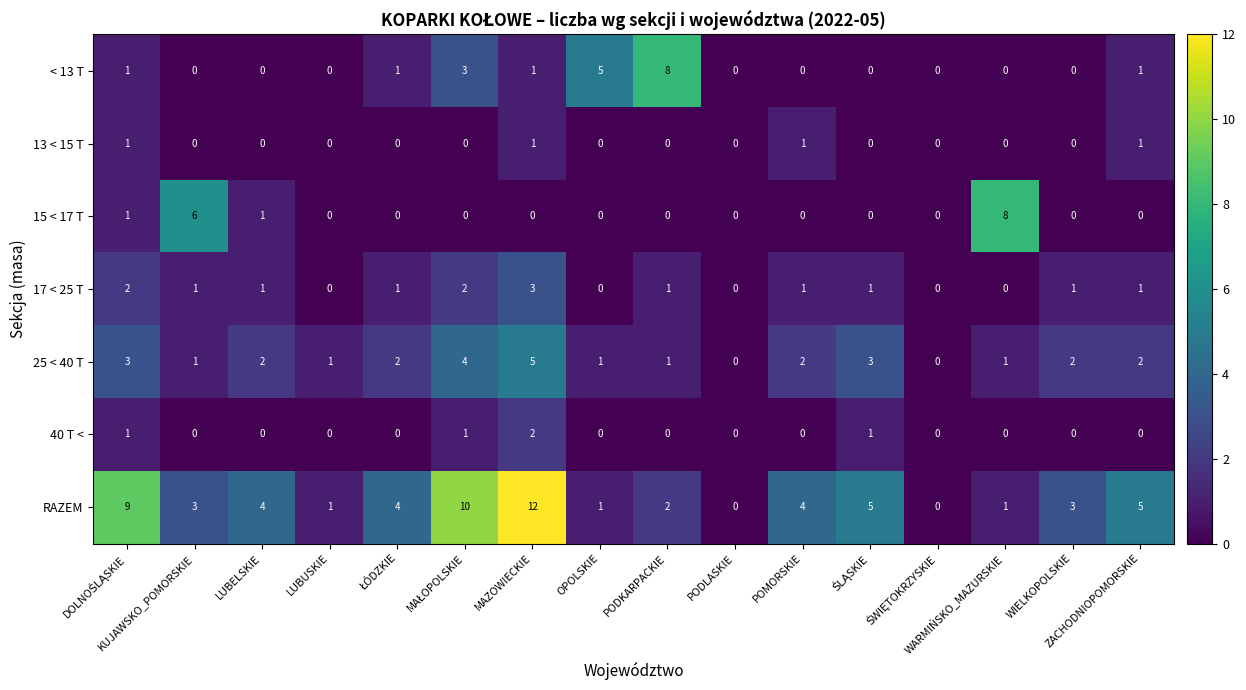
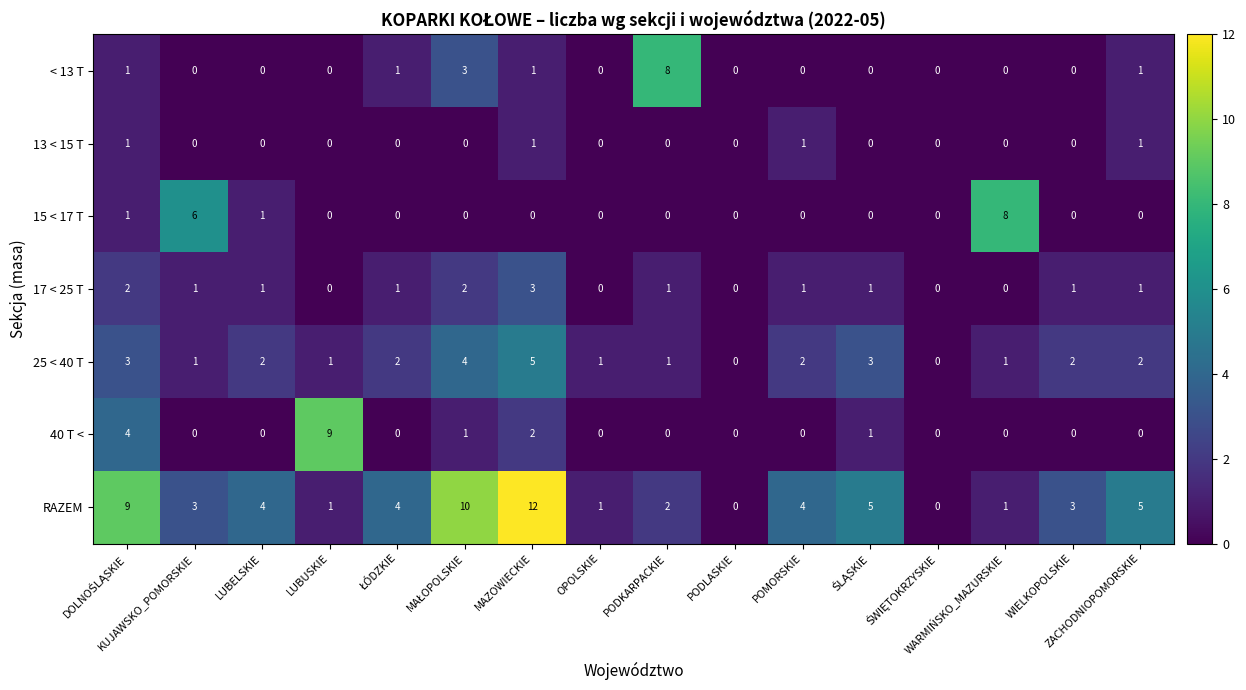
  {
    "< 13 T": {
      "DOLNOŚLĄSKIE": 1,
      "KUJAWSKO_POMORSKIE": 0,
      "LUBELSKIE": 0,
      "LUBUSKIE": 0,
      "ŁÓDZKIE": 1,
      "MAŁOPOLSKIE": 3,
      "MAZOWIECKIE": 1,
-     "OPOLSKIE": 5,
+     "OPOLSKIE": 0,
      "PODKARPACKIE": 8,
      "PODLASKIE": 0,
      "POMORSKIE": 0,
      "ŚLĄSKIE": 0,
      "ŚWIĘTOKRZYSKIE": 0,
      "WARMIŃSKO_MAZURSKIE": 0,
      "WIELKOPOLSKIE": 0,
      "ZACHODNIOPOMORSKIE": 1
    },
    "13 < 15 T": {
      "DOLNOŚLĄSKIE": 1,
      "KUJAWSKO_POMORSKIE": 0,
      "LUBELSKIE": 0,
      "LUBUSKIE": 0,
      "ŁÓDZKIE": 0,
      "MAŁOPOLSKIE": 0,
      "MAZOWIECKIE": 1,
      "OPOLSKIE": 0,
      "PODKARPACKIE": 0,
      "PODLASKIE": 0,
      "POMORSKIE": 1,
      "ŚLĄSKIE": 0,
      "ŚWIĘTOKRZYSKIE": 0,
      "WARMIŃSKO_MAZURSKIE": 0,
      "WIELKOPOLSKIE": 0,
      "ZACHODNIOPOMORSKIE": 1
    },
    "15 < 17 T": {
      "DOLNOŚLĄSKIE": 1,
      "KUJAWSKO_POMORSKIE": 6,
      "LUBELSKIE": 1,
      "LUBUSKIE": 0,
      "ŁÓDZKIE": 0,
      "MAŁOPOLSKIE": 0,
      "MAZOWIECKIE": 0,
      "OPOLSKIE": 0,
      "PODKARPACKIE": 0,
      "PODLASKIE": 0,
      "POMORSKIE": 0,
      "ŚLĄSKIE": 0,
      "ŚWIĘTOKRZYSKIE": 0,
      "WARMIŃSKO_MAZURSKIE": 8,
      "WIELKOPOLSKIE": 0,
      "ZACHODNIOPOMORSKIE": 0
    },
    "17 < 25 T": {
      "DOLNOŚLĄSKIE": 2,
      "KUJAWSKO_POMORSKIE": 1,
      "LUBELSKIE": 1,
      "LUBUSKIE": 0,
      "ŁÓDZKIE": 1,
      "MAŁOPOLSKIE": 2,
      "MAZOWIECKIE": 3,
      "OPOLSKIE": 0,
      "PODKARPACKIE": 1,
      "PODLASKIE": 0,
      "POMORSKIE": 1,
      "ŚLĄSKIE": 1,
      "ŚWIĘTOKRZYSKIE": 0,
      "WARMIŃSKO_MAZURSKIE": 0,
      "WIELKOPOLSKIE": 1,
      "ZACHODNIOPOMORSKIE": 1
    },
    "25 < 40 T": {
      "DOLNOŚLĄSKIE": 3,
      "KUJAWSKO_POMORSKIE": 1,
      "LUBELSKIE": 2,
      "LUBUSKIE": 1,
      "ŁÓDZKIE": 2,
      "MAŁOPOLSKIE": 4,
      "MAZOWIECKIE": 5,
      "OPOLSKIE": 1,
      "PODKARPACKIE": 1,
      "PODLASKIE": 0,
      "POMORSKIE": 2,
      "ŚLĄSKIE": 3,
      "ŚWIĘTOKRZYSKIE": 0,
      "WARMIŃSKO_MAZURSKIE": 1,
      "WIELKOPOLSKIE": 2,
      "ZACHODNIOPOMORSKIE": 2
    },
    "40 T <": {
-     "DOLNOŚLĄSKIE": 1,
+     "DOLNOŚLĄSKIE": 4,
      "KUJAWSKO_POMORSKIE": 0,
      "LUBELSKIE": 0,
-     "LUBUSKIE": 0,
+     "LUBUSKIE": 9,
      "ŁÓDZKIE": 0,
      "MAŁOPOLSKIE": 1,
      "MAZOWIECKIE": 2,
      "OPOLSKIE": 0,
      "PODKARPACKIE": 0,
      "PODLASKIE": 0,
      "POMORSKIE": 0,
      "ŚLĄSKIE": 1,
      "ŚWIĘTOKRZYSKIE": 0,
      "WARMIŃSKO_MAZURSKIE": 0,
      "WIELKOPOLSKIE": 0,
      "ZACHODNIOPOMORSKIE": 0
    },
    "RAZEM": {
      "DOLNOŚLĄSKIE": 9,
      "KUJAWSKO_POMORSKIE": 3,
      "LUBELSKIE": 4,
      "LUBUSKIE": 1,
      "ŁÓDZKIE": 4,
      "MAŁOPOLSKIE": 10,
      "MAZOWIECKIE": 12,
      "OPOLSKIE": 1,
      "PODKARPACKIE": 2,
      "PODLASKIE": 0,
      "POMORSKIE": 4,
      "ŚLĄSKIE": 5,
      "ŚWIĘTOKRZYSKIE": 0,
      "WARMIŃSKO_MAZURSKIE": 1,
      "WIELKOPOLSKIE": 3,
      "ZACHODNIOPOMORSKIE": 5
    }
  }
